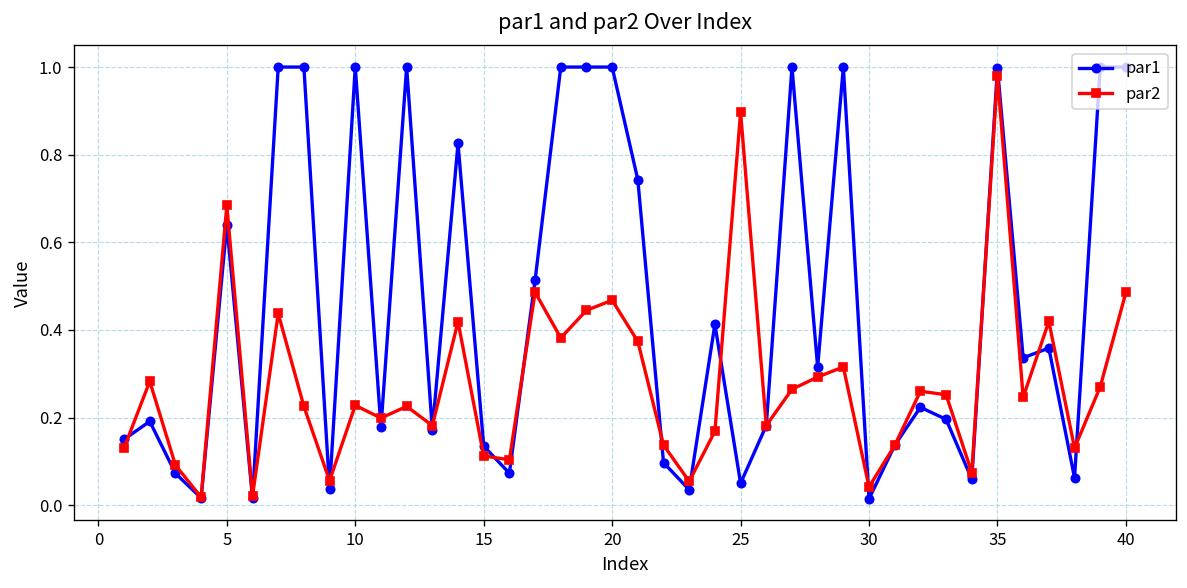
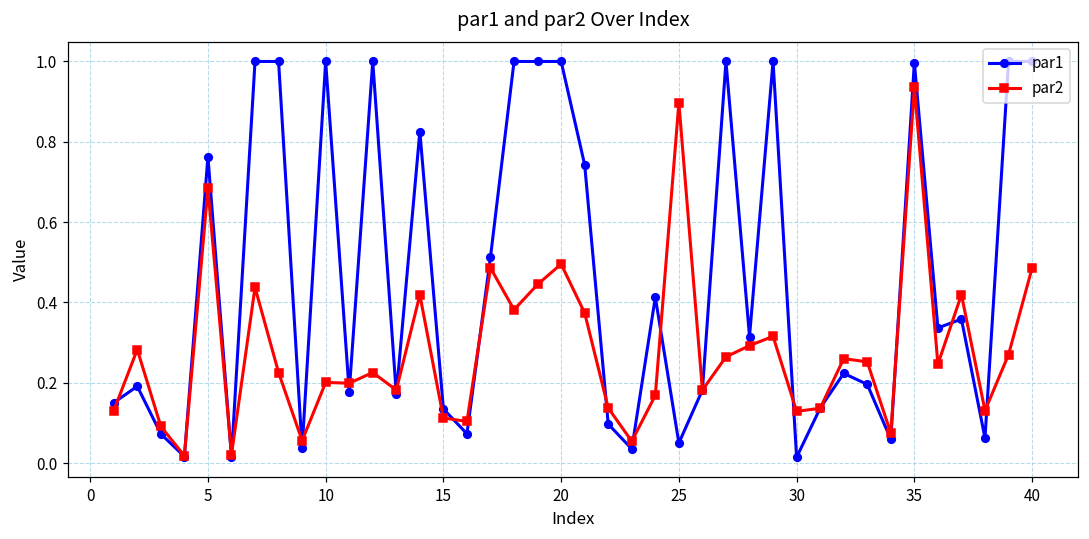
  {
    "par1": {
-     "5": 0.64,
+     "5": 0.76,
      "10": 1.00,
      "15": 0.14,
      "20": 1.00,
      "25": 0.05,
      "30": 0.01,
      "35": 1.00
    },
    "par2": {
      "5": 0.68,
-     "10": 0.23,
+     "10": 0.20,
      "15": 0.11,
-     "20": 0.47,
+     "20": 0.50,
      "25": 0.90,
-     "30": 0.04,
-     "35": 0.98,
+     "30": 0.13,
+     "35": 0.94,
      "40": 0.49
    }
  }
